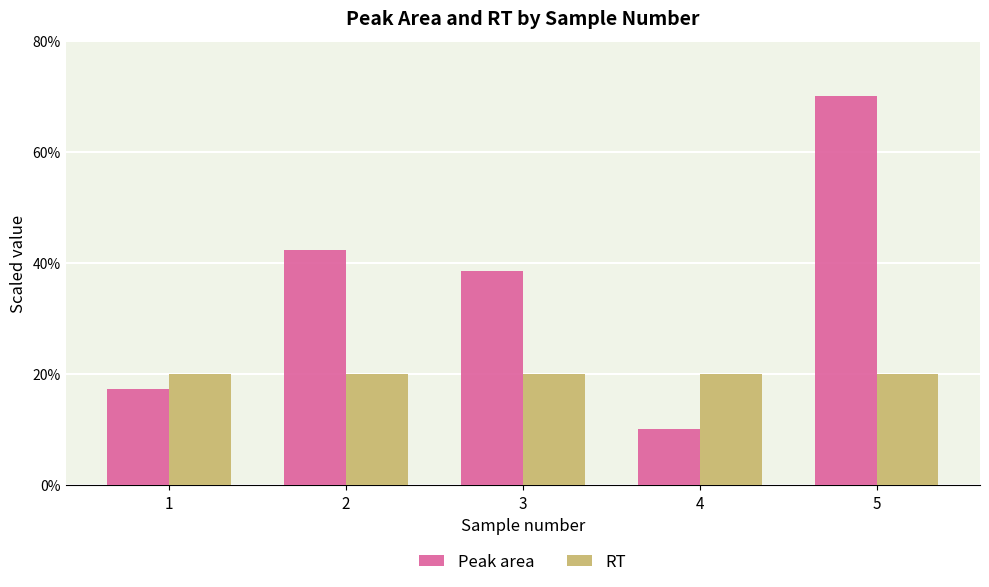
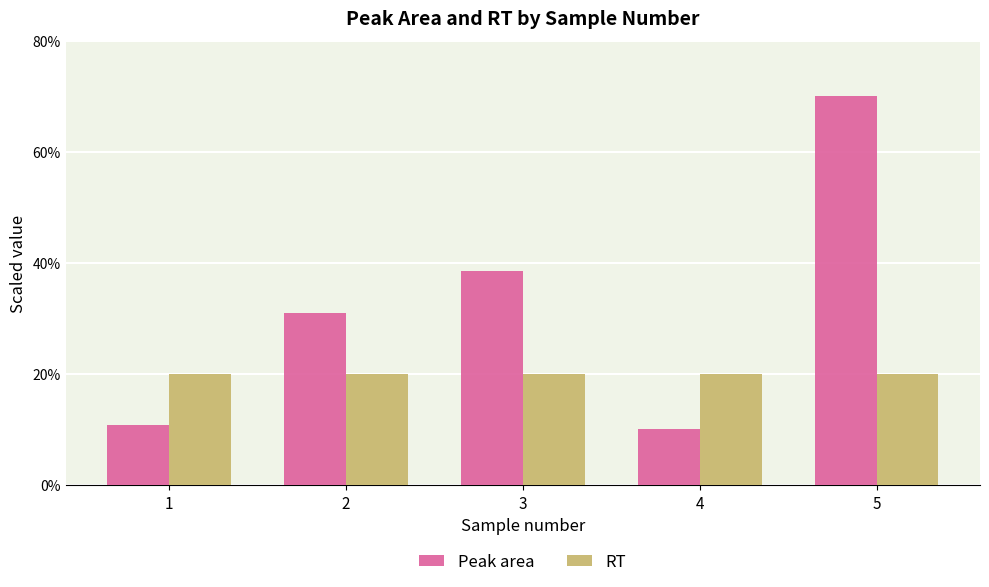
  {
    "Peak area": {
-     "1": "17%",
-     "2": "42%",
+     "1": "11%",
+     "2": "31%",
      "3": "39%",
      "4": "10%",
      "5": "70%"
    },
    "RT": {
      "1": "20%",
      "2": "20%",
      "3": "20%",
      "4": "20%",
      "5": "20%"
    }
  }
